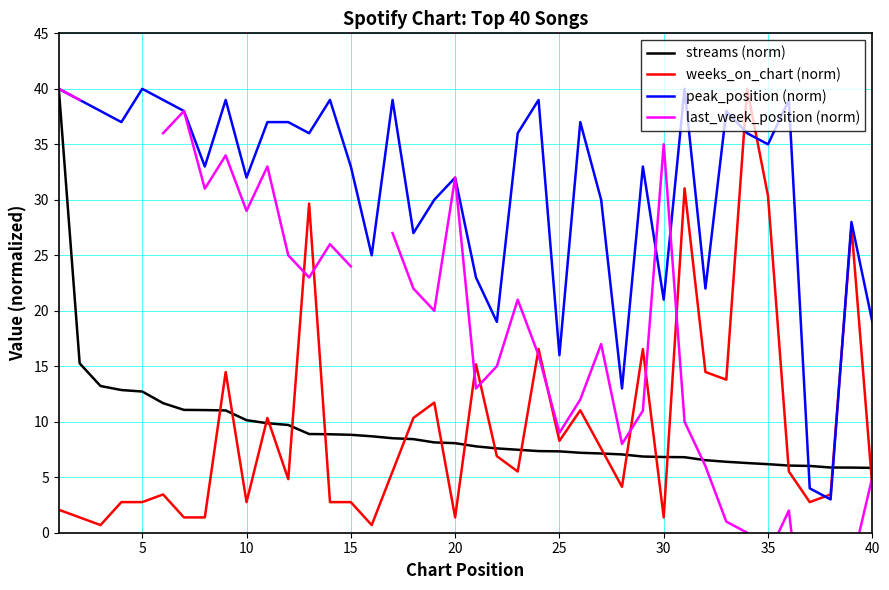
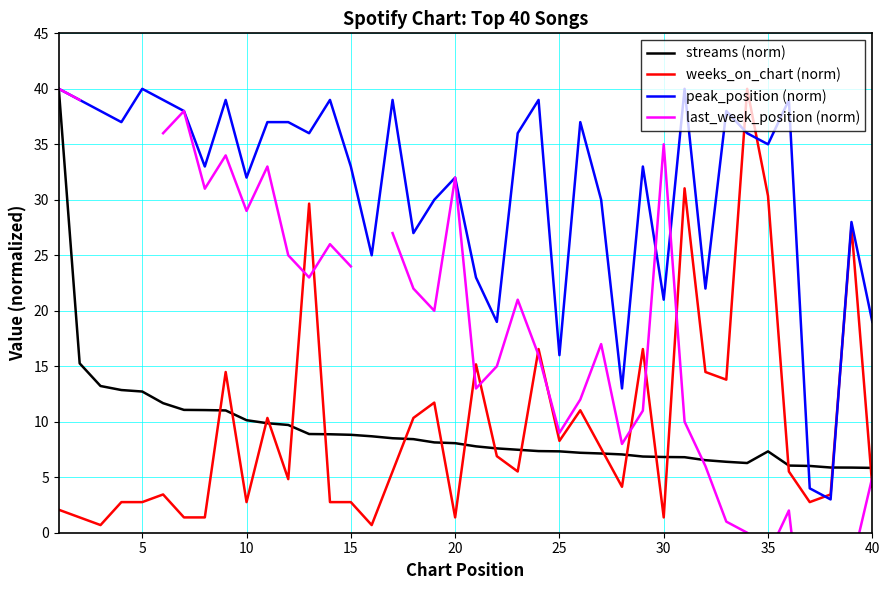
  {
    "streams (norm)": {
      "5": 12.7,
      "10": 10.1,
      "15": 8.8,
      "20": 8.1,
      "25": 7.3,
      "30": 6.8,
-     "35": 6.2,
+     "35": 7.3,
      "40": 5.8
    },
    "weeks_on_chart (norm)": {
      "5": 2.8,
      "10": 2.8,
      "15": 2.8,
      "20": 1.4,
      "25": 8.3,
      "30": 1.4,
      "35": 30.3,
      "40": 4.1
    },
    "peak_position (norm)": {
      "5": 40.0,
      "10": 32.0,
      "15": 33.0,
      "25": 16.0,
      "30": 21.0,
      "35": 35.0,
      "40": 19.0
    },
    "last_week_position (norm)": {
      "10": 29.0,
      "15": 24.0,
      "25": 9.0,
      "30": 35.0,
      "40": 5.0
    }
  }
